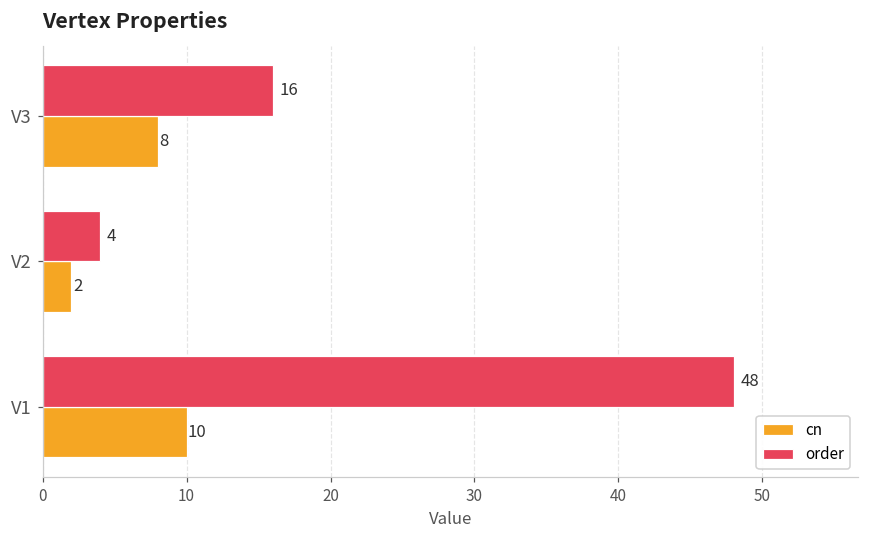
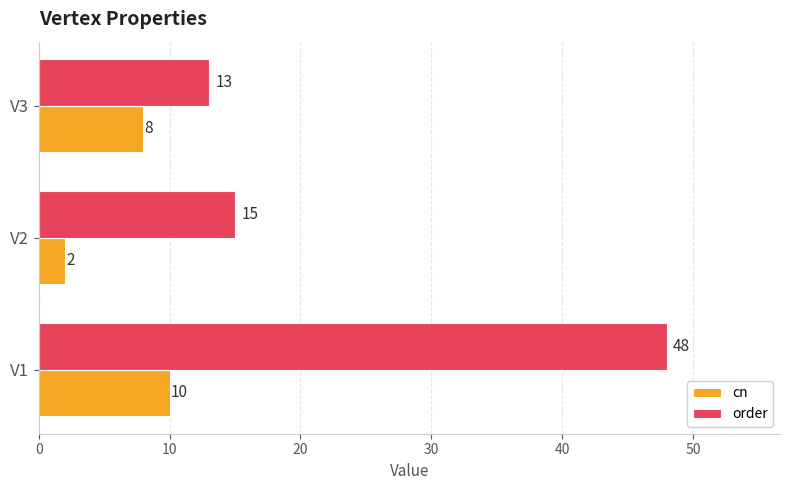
  {
    "cn": {
      "V3": 8,
      "V2": 2,
      "V1": 10
    },
    "order": {
-     "V3": 16,
-     "V2": 4,
+     "V3": 13,
+     "V2": 15,
      "V1": 48
    }
  }
